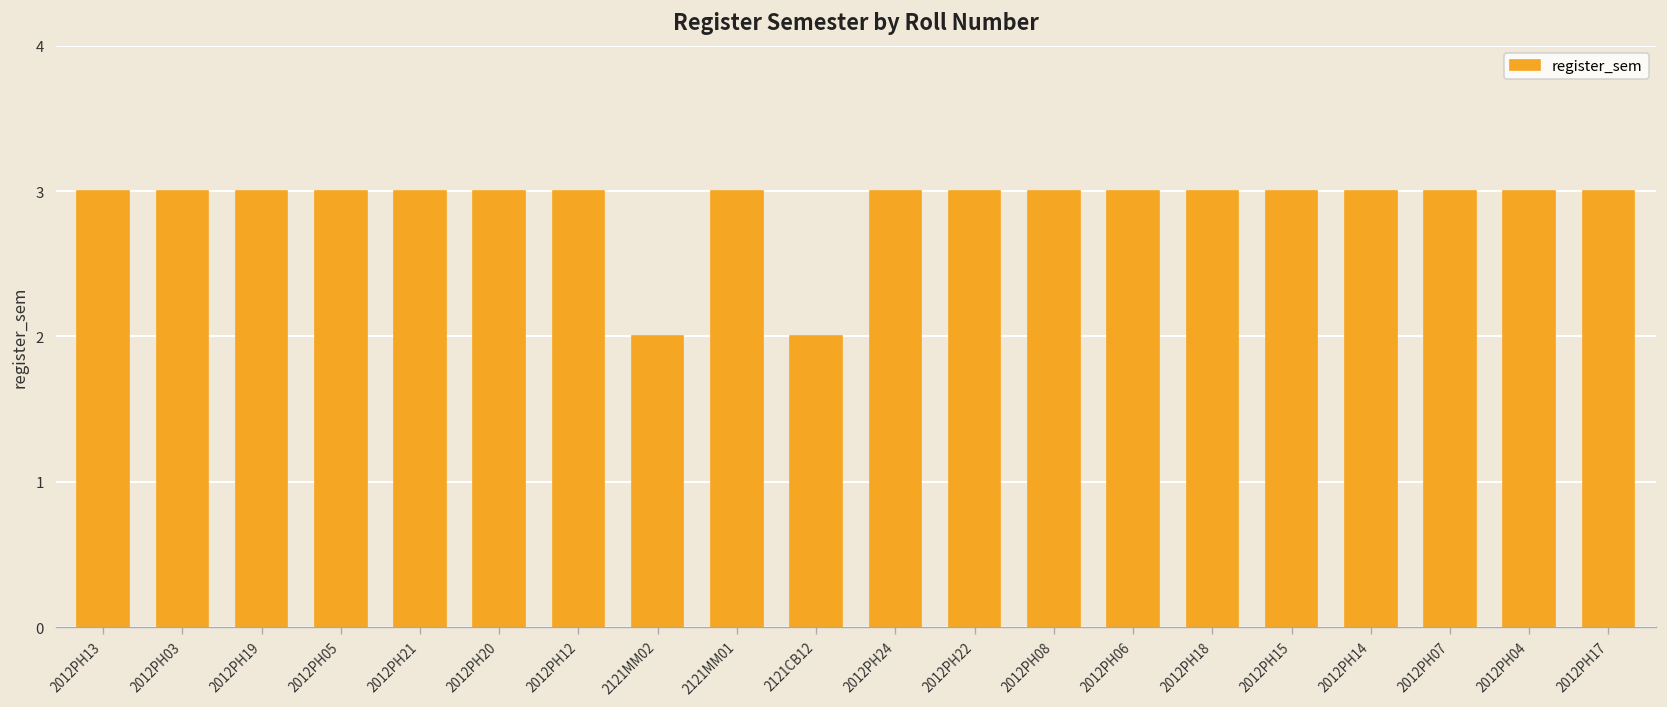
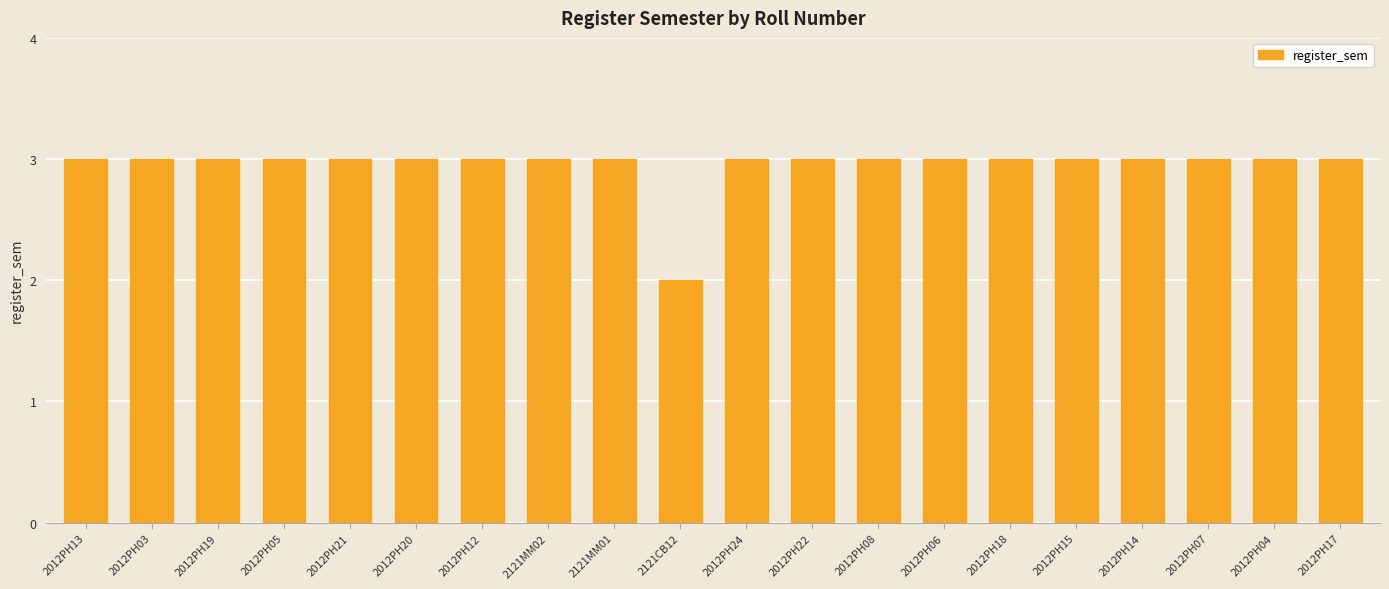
  {
    "2012PH13": 3,
    "2012PH03": 3,
    "2012PH19": 3,
    "2012PH05": 3,
    "2012PH21": 3,
    "2012PH20": 3,
    "2012PH12": 3,
-   "2121MM02": 2,
+   "2121MM02": 3,
    "2121MM01": 3,
    "2121CB12": 2,
    "2012PH24": 3,
    "2012PH22": 3,
    "2012PH08": 3,
    "2012PH06": 3,
    "2012PH18": 3,
    "2012PH15": 3,
    "2012PH14": 3,
    "2012PH07": 3,
    "2012PH04": 3,
    "2012PH17": 3
  }
